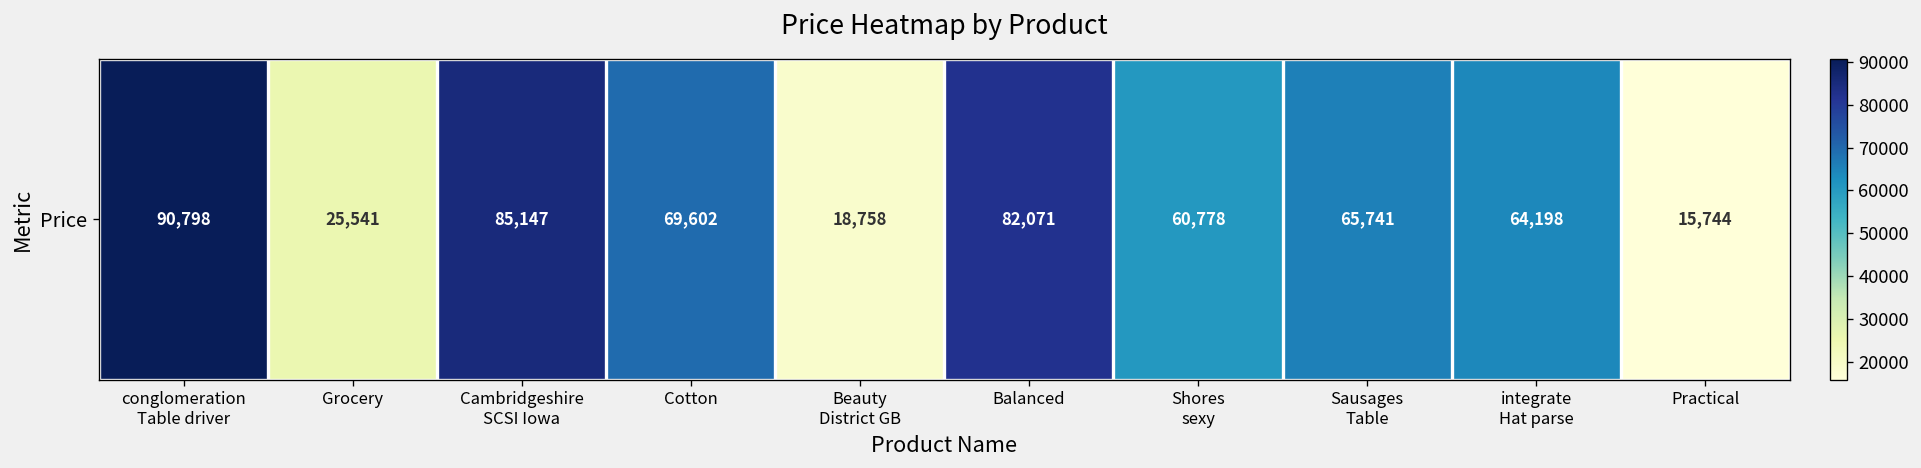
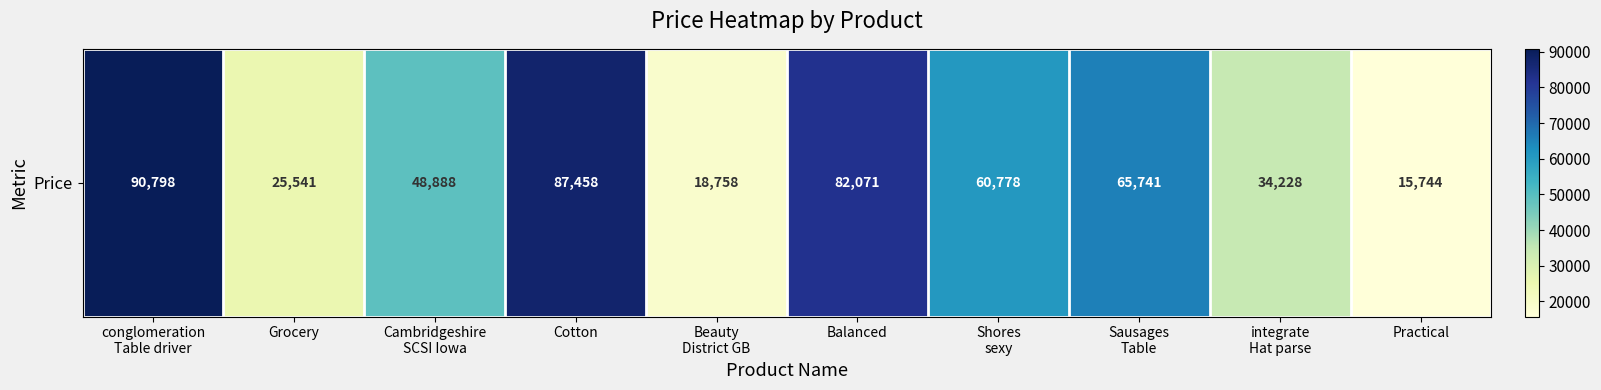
  {
    "Price": {
      "conglomeration Table driver": "90,798",
      "Grocery": "25,541",
-     "Cambridgeshire SCSI Iowa": "85,147",
-     "Cotton": "69,602",
+     "Cambridgeshire SCSI Iowa": "48,888",
+     "Cotton": "87,458",
      "Beauty District GB": "18,758",
      "Balanced": "82,071",
      "Shores sexy": "60,778",
      "Sausages Table": "65,741",
-     "integrate Hat parse": "64,198",
+     "integrate Hat parse": "34,228",
      "Practical": "15,744"
    }
  }
